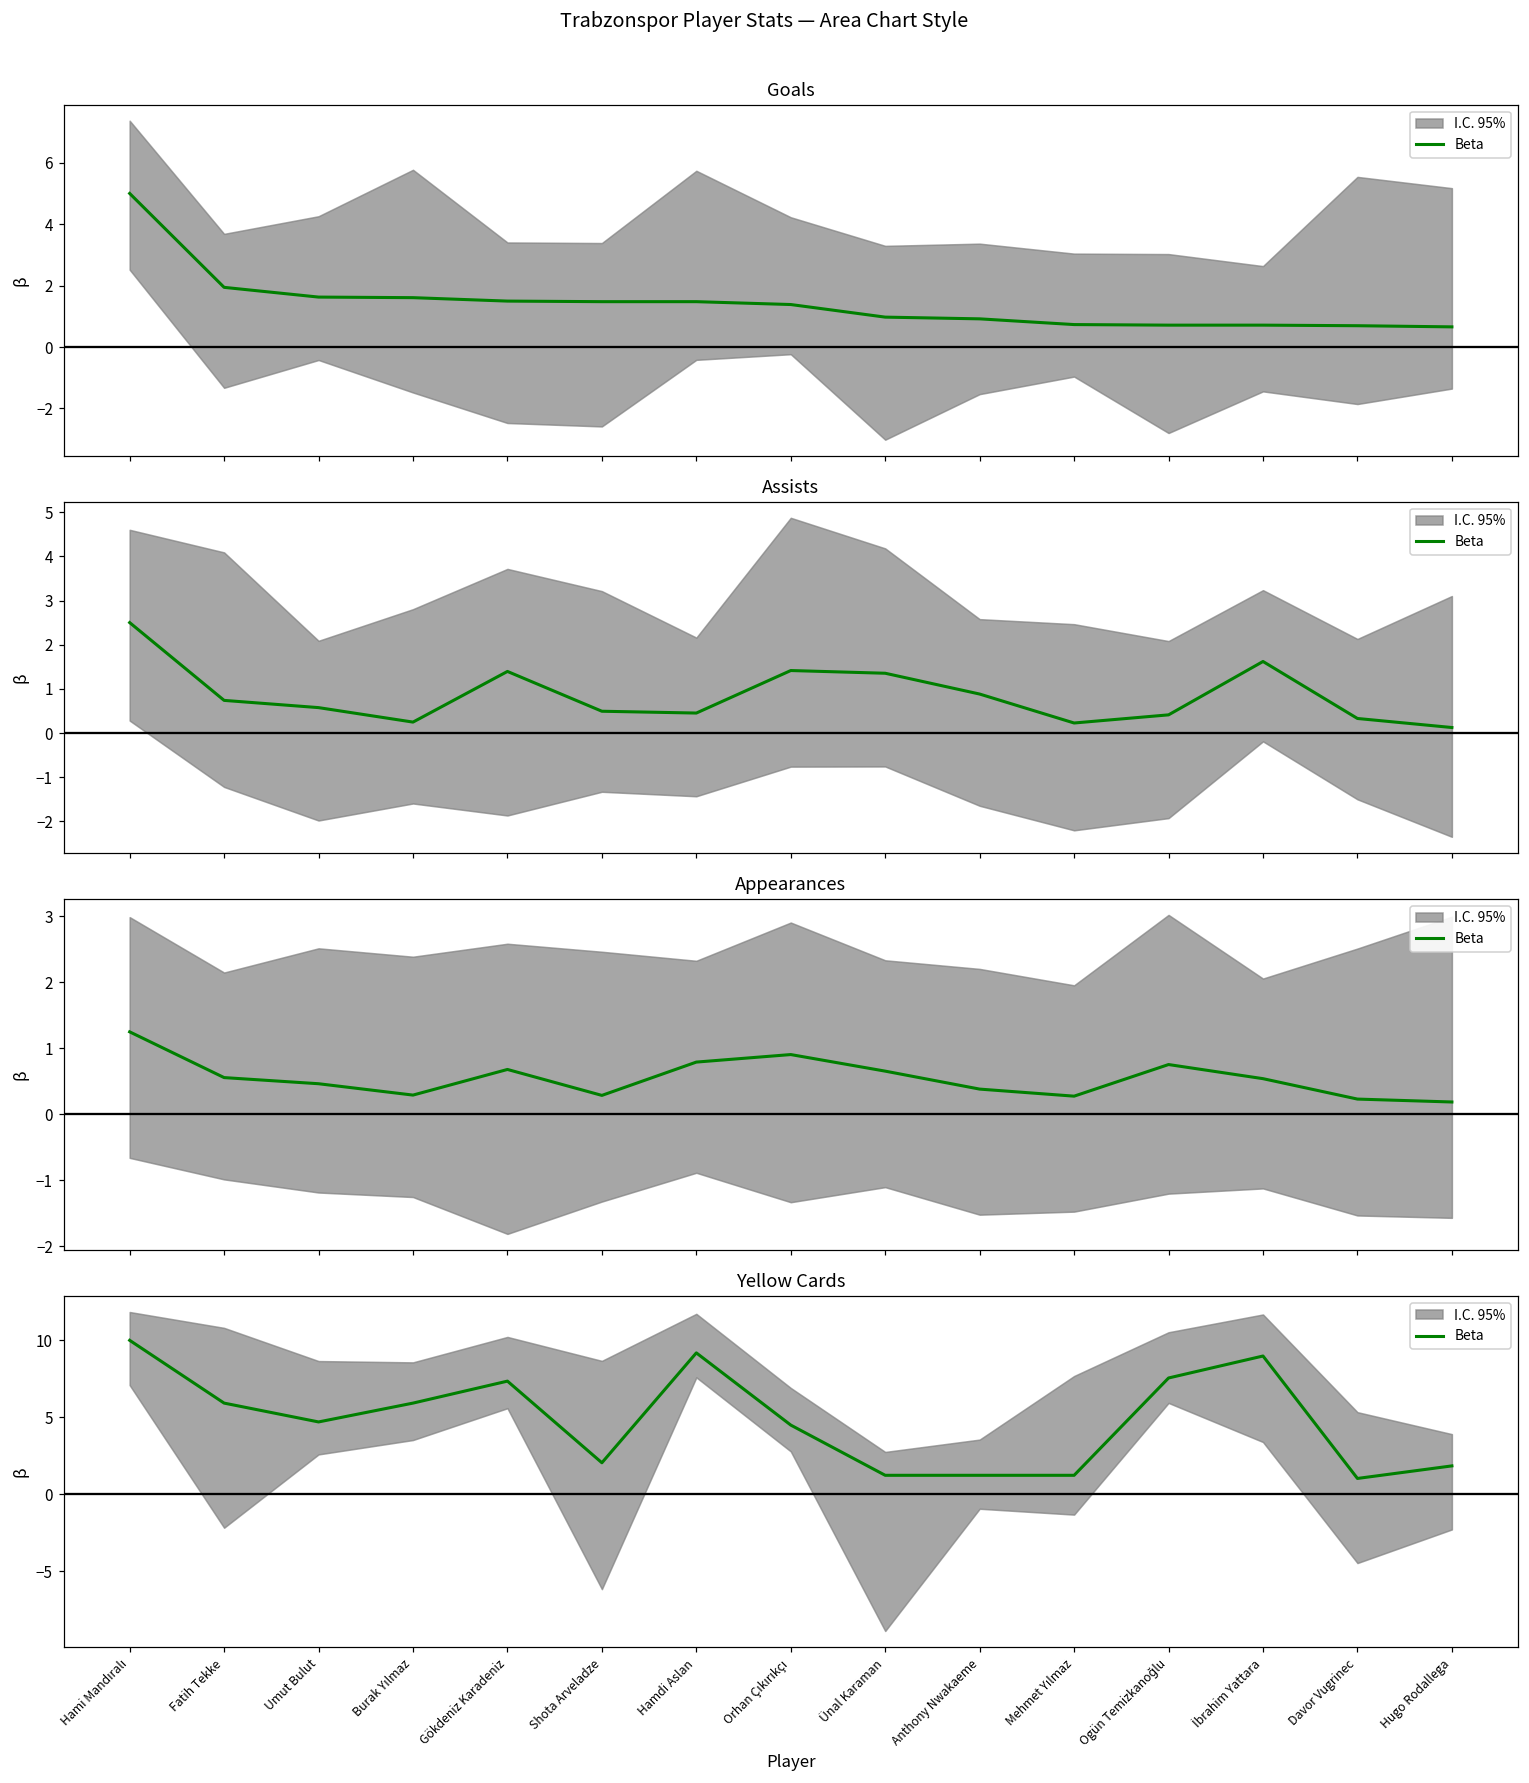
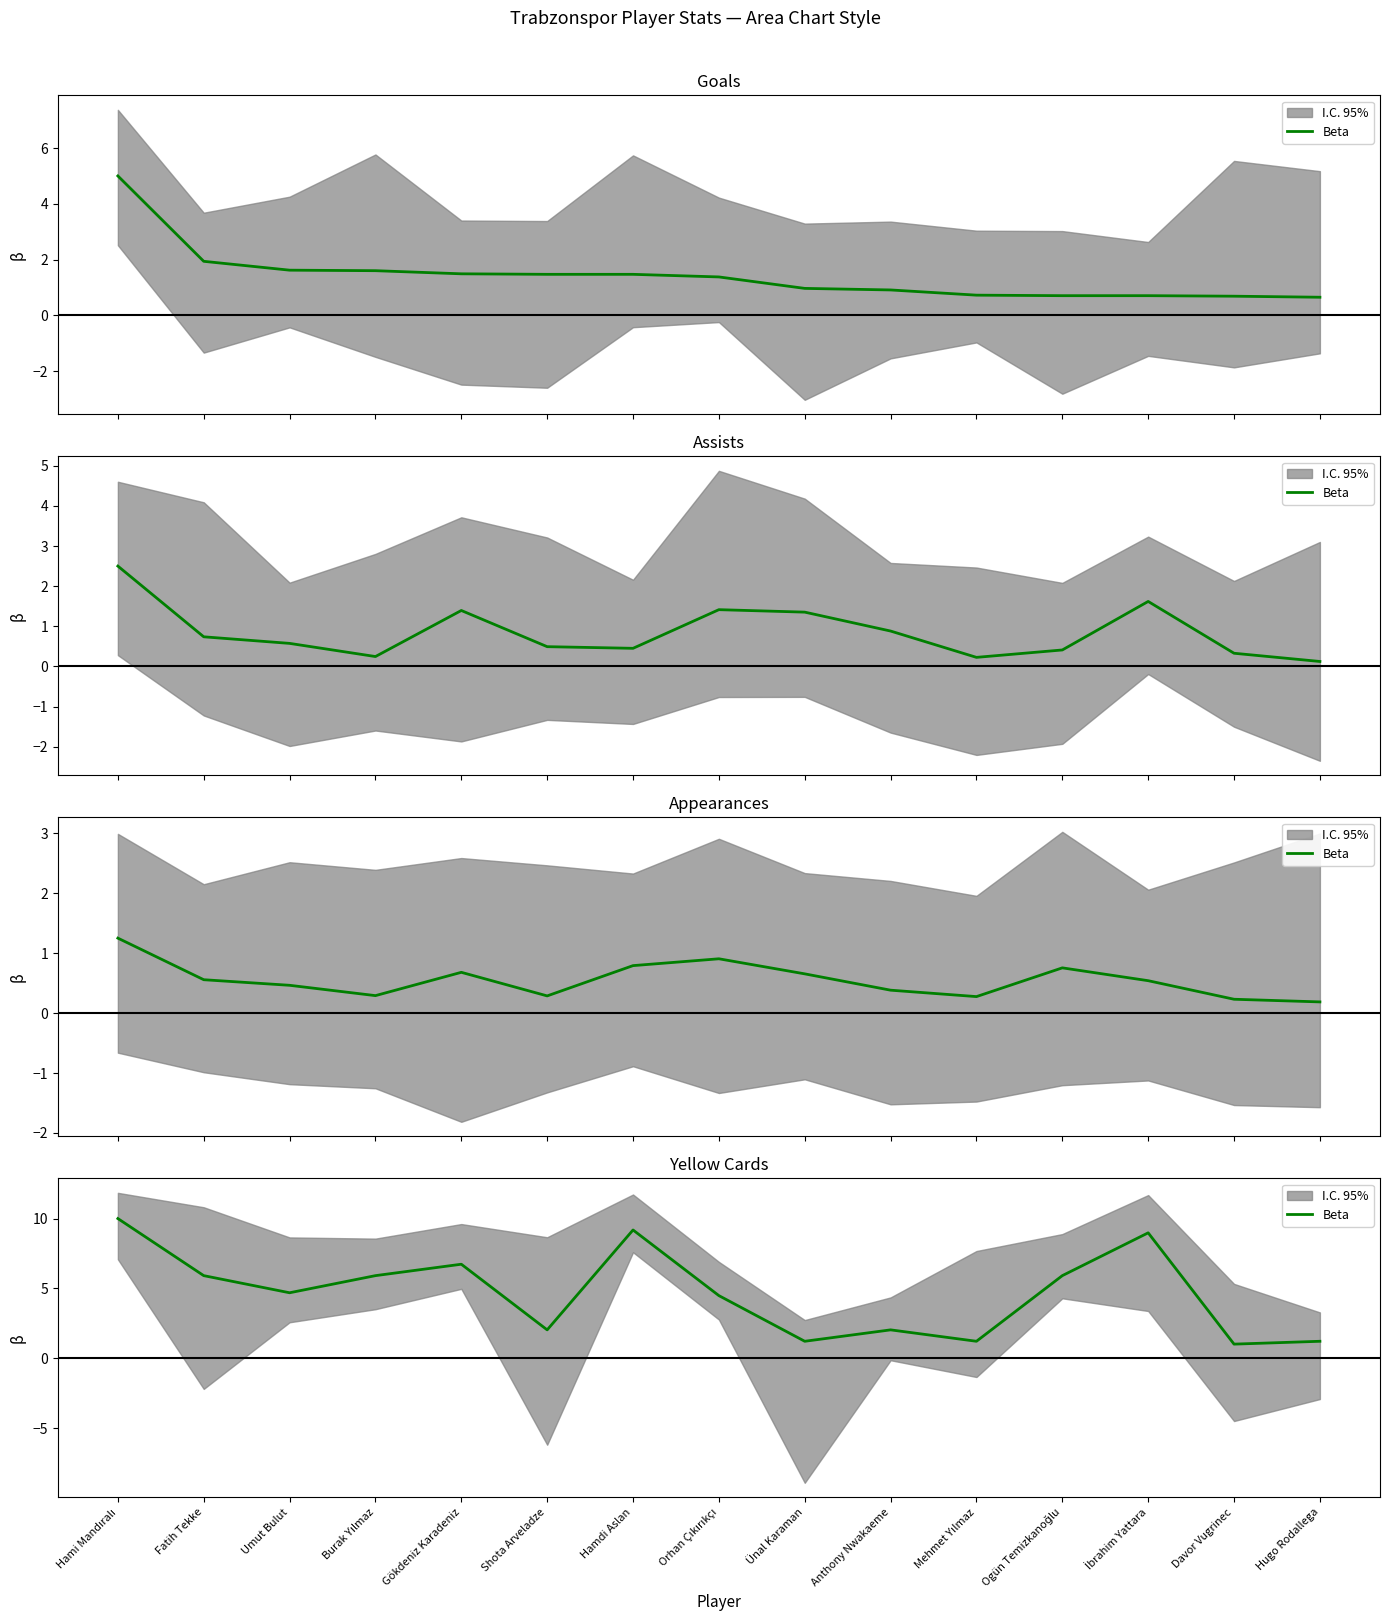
  {
    "Yellow Cards": {
      "Beta": {
        "Hami Mandıralı": 10.0,
        "Fatih Tekke": 5.9,
        "Umut Bulut": 4.7,
        "Burak Yılmaz": 5.9,
-       "Gökdeniz Karadeniz": 7.3,
+       "Gökdeniz Karadeniz": 6.7,
        "Shota Arveladze": 2.0,
        "Hamdi Aslan": 9.2,
        "Orhan Çıkırıkçı": 4.5,
        "Ünal Karaman": 1.2,
-       "Anthony Nwakaeme": 1.2,
+       "Anthony Nwakaeme": 2.0,
        "Mehmet Yılmaz": 1.2,
-       "Ogün Temizkanoğlu": 7.6,
+       "Ogün Temizkanoğlu": 5.9,
        "İbrahim Yattara": 9.0,
        "Davor Vugrinec": 1.0,
-       "Hugo Rodallega": 1.8
+       "Hugo Rodallega": 1.2
      }
    }
  }
